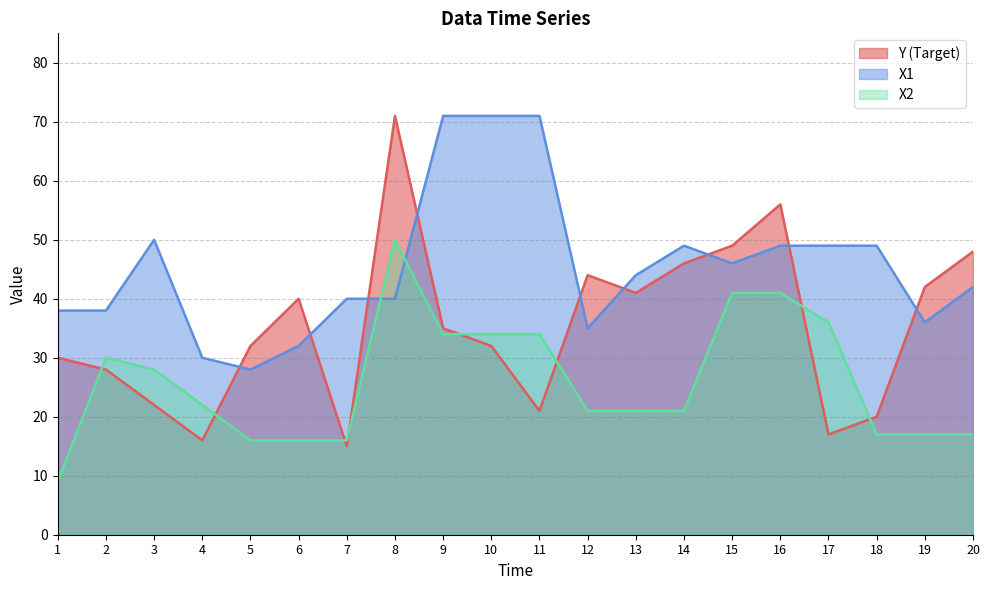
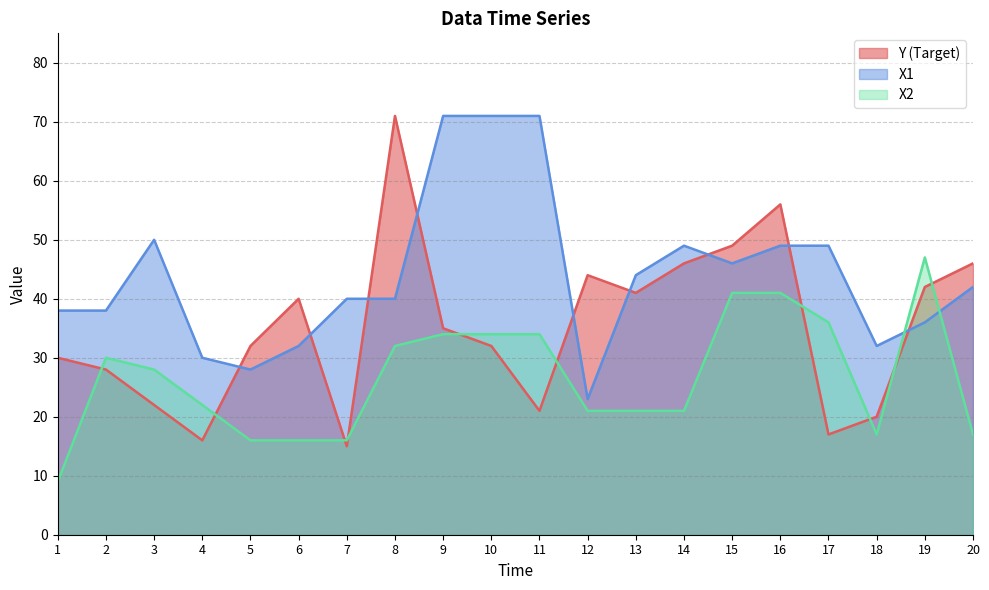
  {
    "Y (Target)": {
      "1": 30,
      "2": 28,
      "3": 22,
      "4": 16,
      "5": 32,
      "6": 40,
      "7": 15,
      "8": 71,
      "9": 35,
      "10": 32,
      "11": 21,
      "12": 44,
      "13": 41,
      "14": 46,
      "15": 49,
      "16": 56,
      "17": 17,
      "18": 20,
      "19": 42,
-     "20": 48
+     "20": 46
    },
    "X1": {
      "1": 38,
      "2": 38,
      "3": 50,
      "4": 30,
      "5": 28,
      "6": 32,
      "7": 40,
      "8": 40,
      "9": 71,
      "10": 71,
      "11": 71,
-     "12": 35,
+     "12": 23,
      "13": 44,
      "14": 49,
      "15": 46,
      "16": 49,
      "17": 49,
-     "18": 49,
+     "18": 32,
      "19": 36,
      "20": 42
    },
    "X2": {
      "1": 9,
      "2": 30,
      "3": 28,
      "4": 22,
      "5": 16,
      "6": 16,
      "7": 16,
-     "8": 50,
+     "8": 32,
      "9": 34,
      "10": 34,
      "11": 34,
      "12": 21,
      "13": 21,
      "14": 21,
      "15": 41,
      "16": 41,
      "17": 36,
      "18": 17,
-     "19": 17,
+     "19": 47,
      "20": 17
    }
  }
